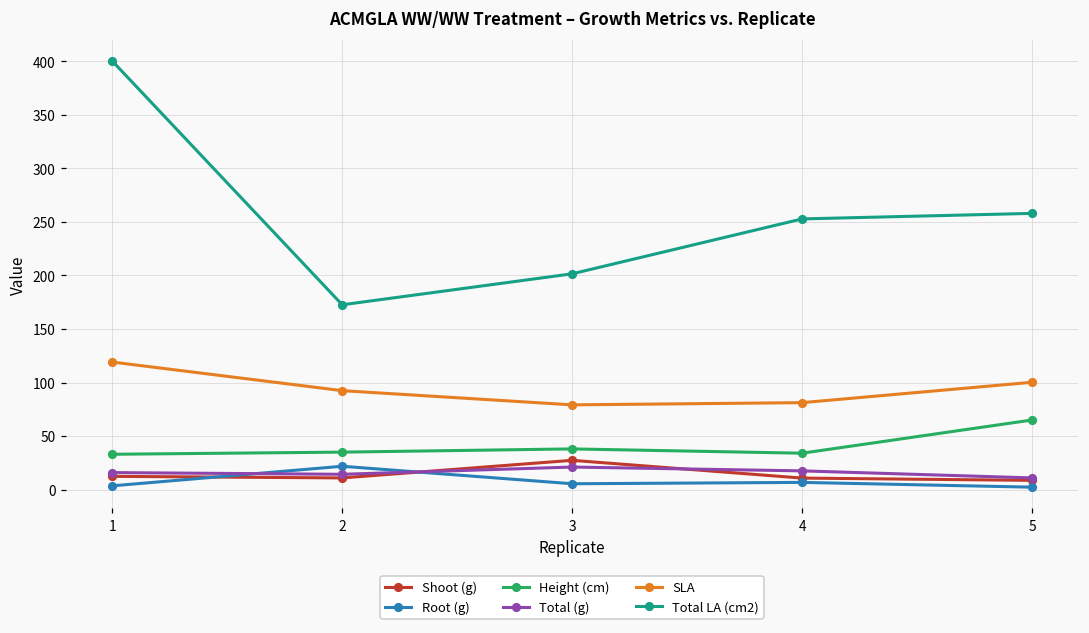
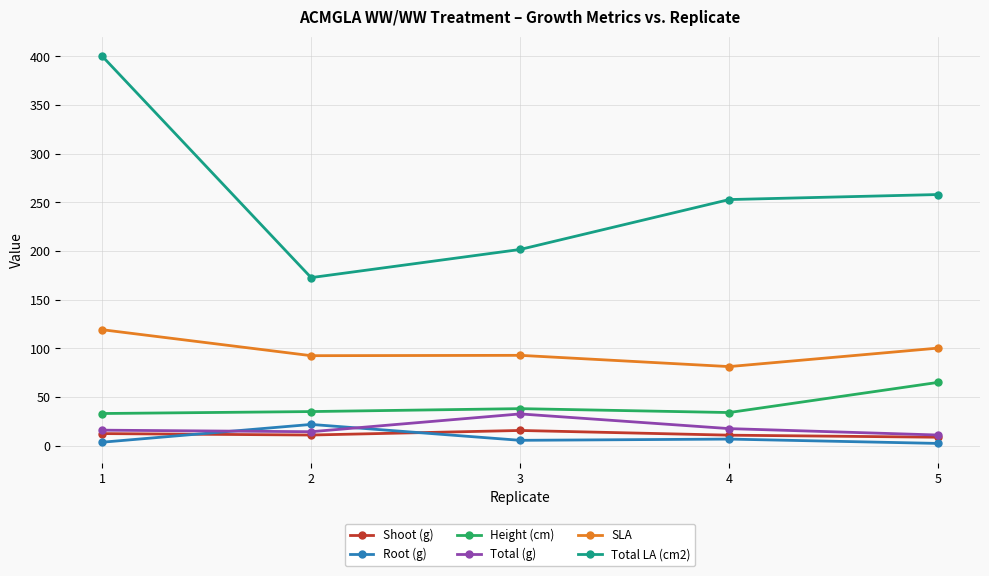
  {
    "Shoot (g)": {
      "1": 10,
      "2": 10,
-     "3": 30,
+     "3": 20,
      "4": 10
    },
    "Root (g)": {
      "1": 0,
      "2": 20,
      "3": 10,
      "4": 10,
      "5": 0
    },
    "Total (g)": {
      "1": 20,
      "2": 10,
-     "3": 20,
+     "3": 30,
      "4": 20
    },
    "SLA": {
      "1": 120,
      "2": 90,
-     "3": 80,
+     "3": 90,
      "4": 80,
      "5": 100
    }
  }
